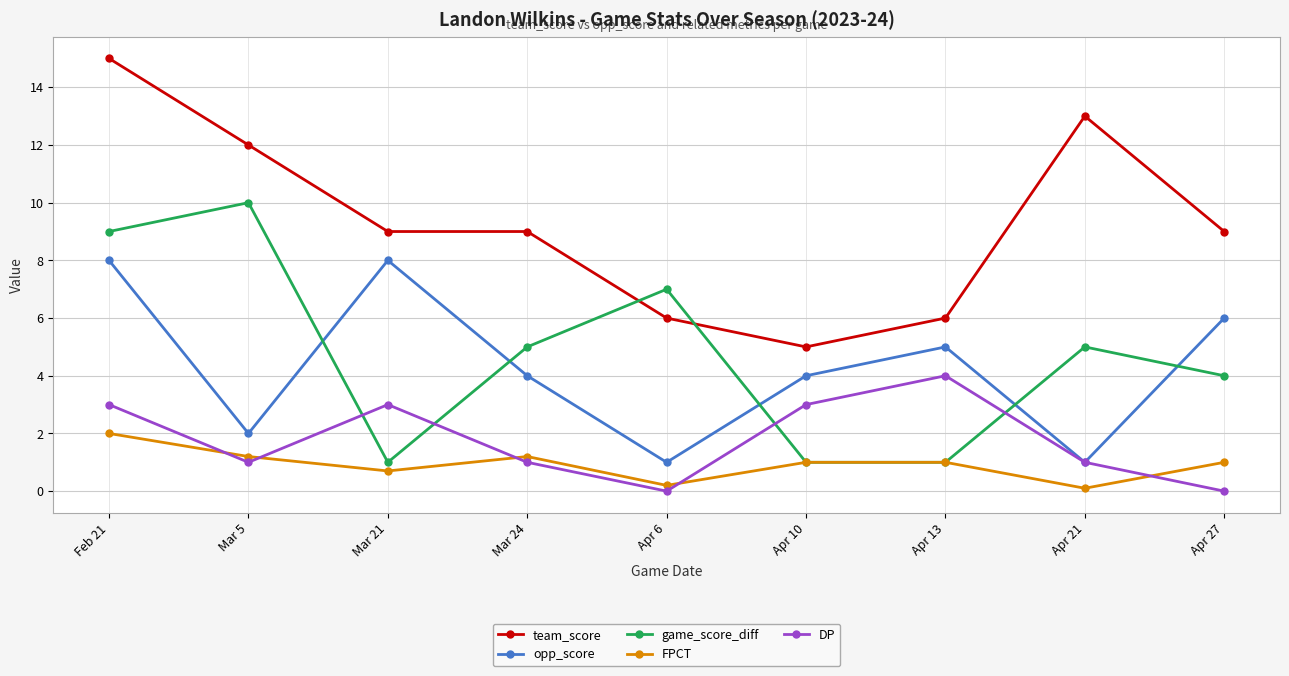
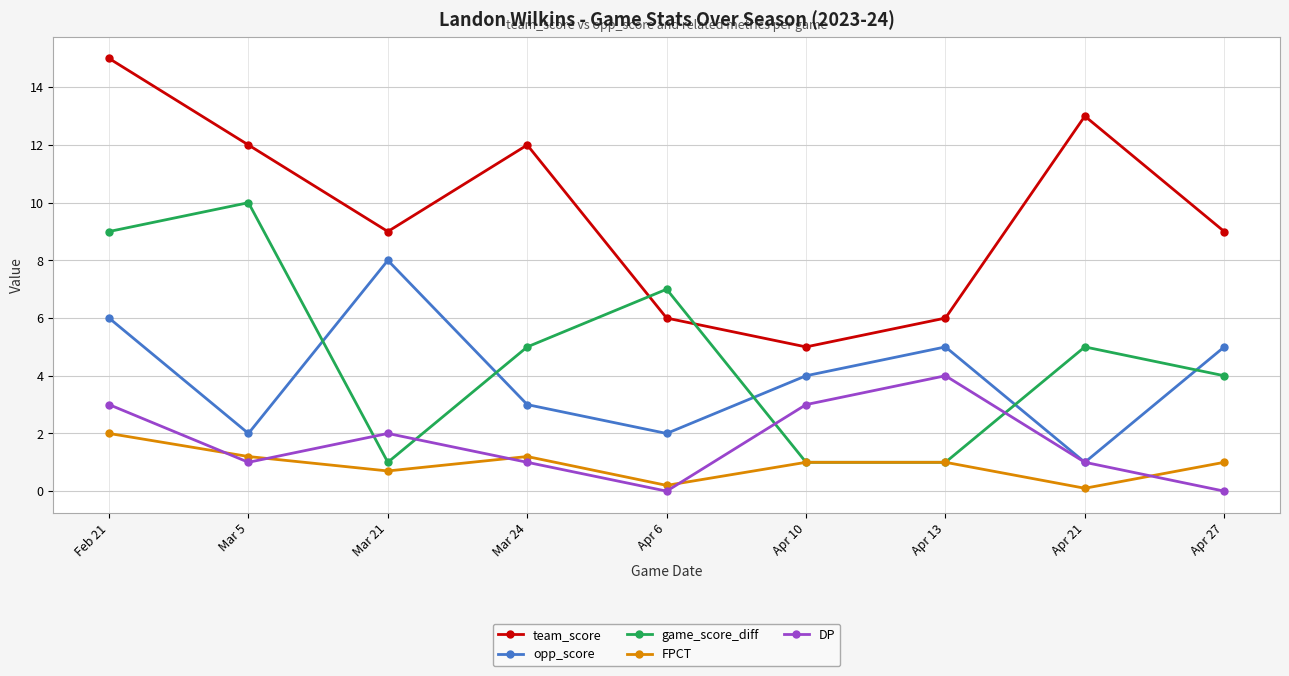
  {
    "team_score": {
      "Feb 21": 15,
      "Mar 5": 12,
      "Mar 21": 9,
-     "Mar 24": 9,
+     "Mar 24": 12,
      "Apr 6": 6,
      "Apr 10": 5,
      "Apr 13": 6,
      "Apr 21": 13,
      "Apr 27": 9
    },
    "opp_score": {
-     "Feb 21": 8,
+     "Feb 21": 6,
      "Mar 5": 2,
      "Mar 21": 8,
-     "Mar 24": 4,
-     "Apr 6": 1,
+     "Mar 24": 3,
+     "Apr 6": 2,
      "Apr 10": 4,
      "Apr 13": 5,
-     "Apr 27": 6
+     "Apr 27": 5
    },
    "game_score_diff": {
      "Feb 21": 9,
      "Mar 5": 10,
      "Mar 21": 1,
      "Mar 24": 5,
      "Apr 6": 7,
      "Apr 21": 5,
      "Apr 27": 4
    },
    "FPCT": {
      "Feb 21": 2,
      "Mar 5": 1.2,
      "Mar 21": 0.7,
      "Mar 24": 1.2,
      "Apr 6": 0.2,
      "Apr 21": 0.1,
      "Apr 27": 1
    },
    "DP": {
      "Feb 21": 3,
      "Mar 5": 1,
-     "Mar 21": 3,
+     "Mar 21": 2,
      "Mar 24": 1,
      "Apr 6": 0,
      "Apr 10": 3,
      "Apr 13": 4,
      "Apr 27": 0
    }
  }
